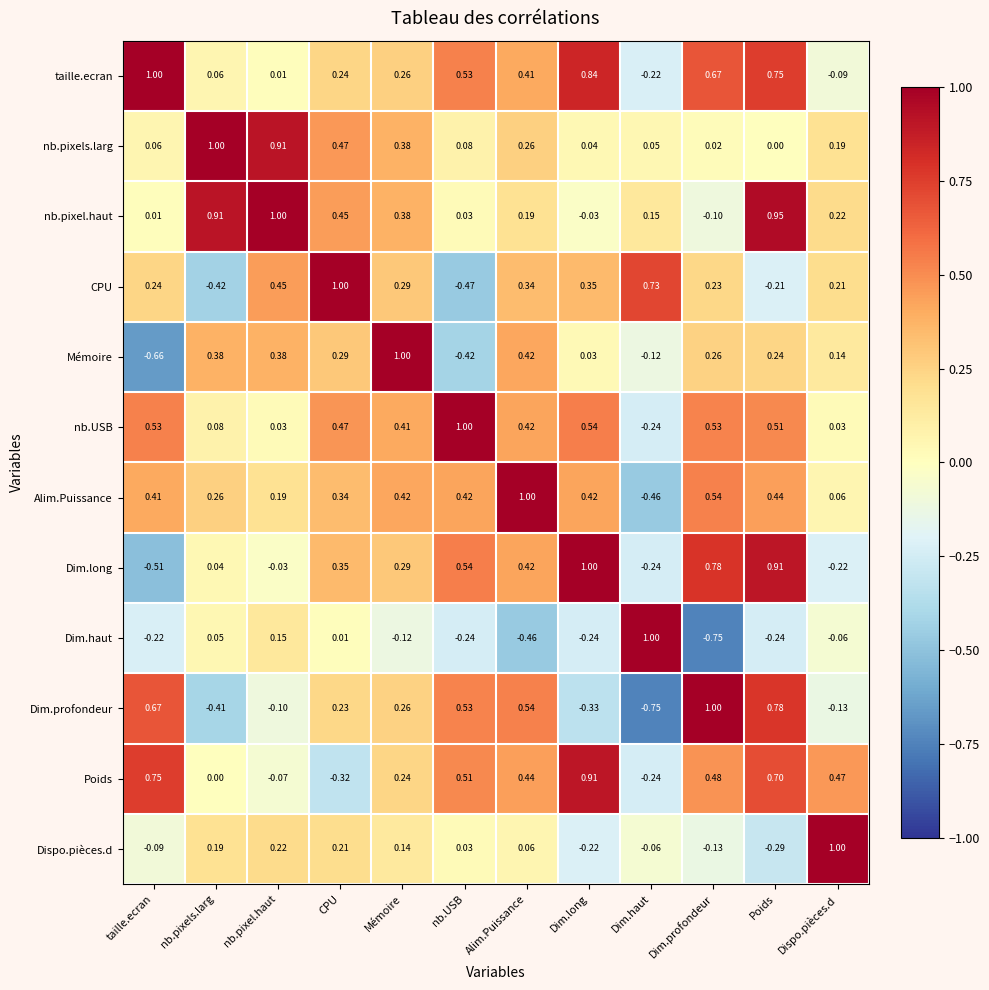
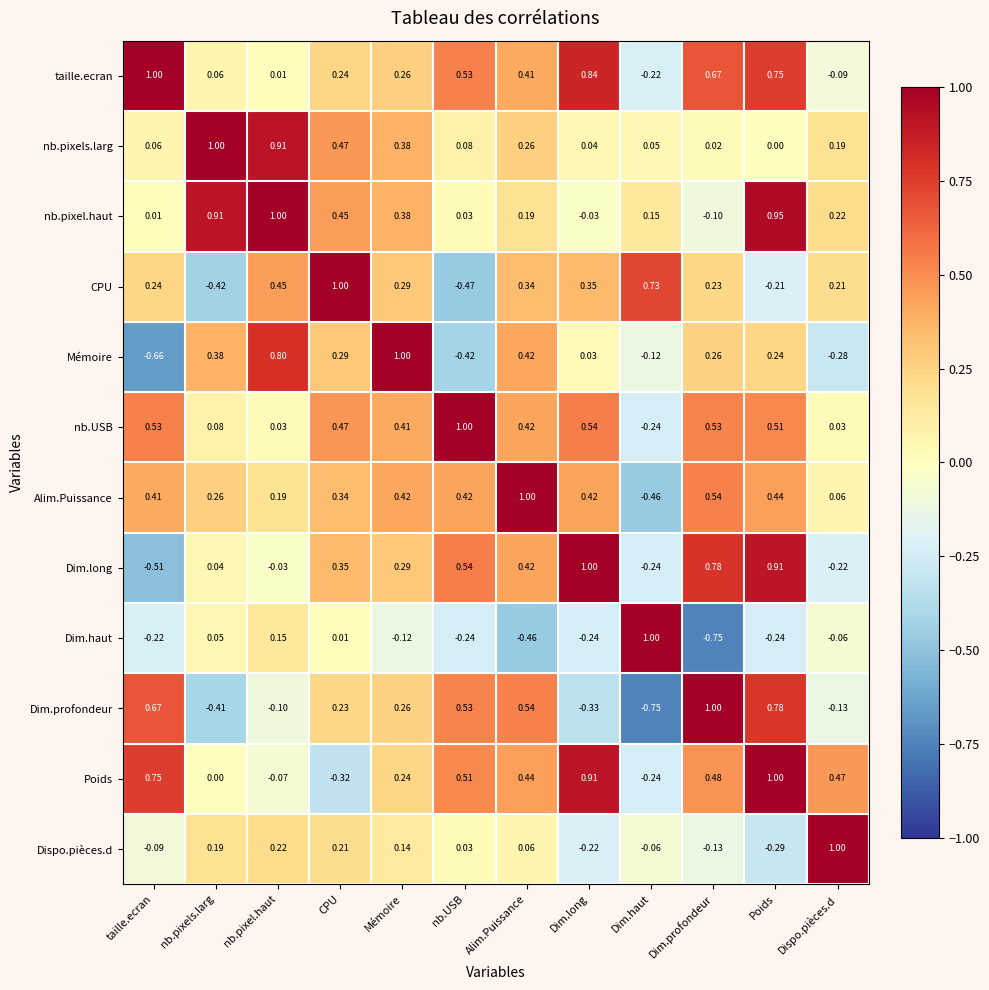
  {
    "taille.ecran": {
      "taille.ecran": 1.00,
      "nb.pixels.larg": 0.06,
      "nb.pixel.haut": 0.01,
      "CPU": 0.24,
      "Mémoire": 0.26,
      "nb.USB": 0.53,
      "Alim.Puissance": 0.41,
      "Dim.long": 0.84,
      "Dim.haut": -0.22,
      "Dim.profondeur": 0.67,
      "Poids": 0.75,
      "Dispo.pièces.d": -0.09
    },
    "nb.pixels.larg": {
      "taille.ecran": 0.06,
      "nb.pixels.larg": 1.00,
      "nb.pixel.haut": 0.91,
      "CPU": 0.47,
      "Mémoire": 0.38,
      "nb.USB": 0.08,
      "Alim.Puissance": 0.26,
      "Dim.long": 0.04,
      "Dim.haut": 0.05,
      "Dim.profondeur": 0.02,
      "Poids": 0.00,
      "Dispo.pièces.d": 0.19
    },
    "nb.pixel.haut": {
      "taille.ecran": 0.01,
      "nb.pixels.larg": 0.91,
      "nb.pixel.haut": 1.00,
      "CPU": 0.45,
      "Mémoire": 0.38,
      "nb.USB": 0.03,
      "Alim.Puissance": 0.19,
      "Dim.long": -0.03,
      "Dim.haut": 0.15,
      "Dim.profondeur": -0.10,
      "Poids": 0.95,
      "Dispo.pièces.d": 0.22
    },
    "CPU": {
      "taille.ecran": 0.24,
      "nb.pixels.larg": -0.42,
      "nb.pixel.haut": 0.45,
      "CPU": 1.00,
      "Mémoire": 0.29,
      "nb.USB": -0.47,
      "Alim.Puissance": 0.34,
      "Dim.long": 0.35,
      "Dim.haut": 0.73,
      "Dim.profondeur": 0.23,
      "Poids": -0.21,
      "Dispo.pièces.d": 0.21
    },
    "Mémoire": {
      "taille.ecran": -0.66,
      "nb.pixels.larg": 0.38,
-     "nb.pixel.haut": 0.38,
+     "nb.pixel.haut": 0.80,
      "CPU": 0.29,
      "Mémoire": 1.00,
      "nb.USB": -0.42,
      "Alim.Puissance": 0.42,
      "Dim.long": 0.03,
      "Dim.haut": -0.12,
      "Dim.profondeur": 0.26,
      "Poids": 0.24,
-     "Dispo.pièces.d": 0.14
+     "Dispo.pièces.d": -0.28
    },
    "nb.USB": {
      "taille.ecran": 0.53,
      "nb.pixels.larg": 0.08,
      "nb.pixel.haut": 0.03,
      "CPU": 0.47,
      "Mémoire": 0.41,
      "nb.USB": 1.00,
      "Alim.Puissance": 0.42,
      "Dim.long": 0.54,
      "Dim.haut": -0.24,
      "Dim.profondeur": 0.53,
      "Poids": 0.51,
      "Dispo.pièces.d": 0.03
    },
    "Alim.Puissance": {
      "taille.ecran": 0.41,
      "nb.pixels.larg": 0.26,
      "nb.pixel.haut": 0.19,
      "CPU": 0.34,
      "Mémoire": 0.42,
      "nb.USB": 0.42,
      "Alim.Puissance": 1.00,
      "Dim.long": 0.42,
      "Dim.haut": -0.46,
      "Dim.profondeur": 0.54,
      "Poids": 0.44,
      "Dispo.pièces.d": 0.06
    },
    "Dim.long": {
      "taille.ecran": -0.51,
      "nb.pixels.larg": 0.04,
      "nb.pixel.haut": -0.03,
      "CPU": 0.35,
      "Mémoire": 0.29,
      "nb.USB": 0.54,
      "Alim.Puissance": 0.42,
      "Dim.long": 1.00,
      "Dim.haut": -0.24,
      "Dim.profondeur": 0.78,
      "Poids": 0.91,
      "Dispo.pièces.d": -0.22
    },
    "Dim.haut": {
      "taille.ecran": -0.22,
      "nb.pixels.larg": 0.05,
      "nb.pixel.haut": 0.15,
      "CPU": 0.01,
      "Mémoire": -0.12,
      "nb.USB": -0.24,
      "Alim.Puissance": -0.46,
      "Dim.long": -0.24,
      "Dim.haut": 1.00,
      "Dim.profondeur": -0.75,
      "Poids": -0.24,
      "Dispo.pièces.d": -0.06
    },
    "Dim.profondeur": {
      "taille.ecran": 0.67,
      "nb.pixels.larg": -0.41,
      "nb.pixel.haut": -0.10,
      "CPU": 0.23,
      "Mémoire": 0.26,
      "nb.USB": 0.53,
      "Alim.Puissance": 0.54,
      "Dim.long": -0.33,
      "Dim.haut": -0.75,
      "Dim.profondeur": 1.00,
      "Poids": 0.78,
      "Dispo.pièces.d": -0.13
    },
    "Poids": {
      "taille.ecran": 0.75,
      "nb.pixels.larg": 0.00,
      "nb.pixel.haut": -0.07,
      "CPU": -0.32,
      "Mémoire": 0.24,
      "nb.USB": 0.51,
      "Alim.Puissance": 0.44,
      "Dim.long": 0.91,
      "Dim.haut": -0.24,
      "Dim.profondeur": 0.48,
-     "Poids": 0.70,
+     "Poids": 1.00,
      "Dispo.pièces.d": 0.47
    },
    "Dispo.pièces.d": {
      "taille.ecran": -0.09,
      "nb.pixels.larg": 0.19,
      "nb.pixel.haut": 0.22,
      "CPU": 0.21,
      "Mémoire": 0.14,
      "nb.USB": 0.03,
      "Alim.Puissance": 0.06,
      "Dim.long": -0.22,
      "Dim.haut": -0.06,
      "Dim.profondeur": -0.13,
      "Poids": -0.29,
      "Dispo.pièces.d": 1.00
    }
  }
